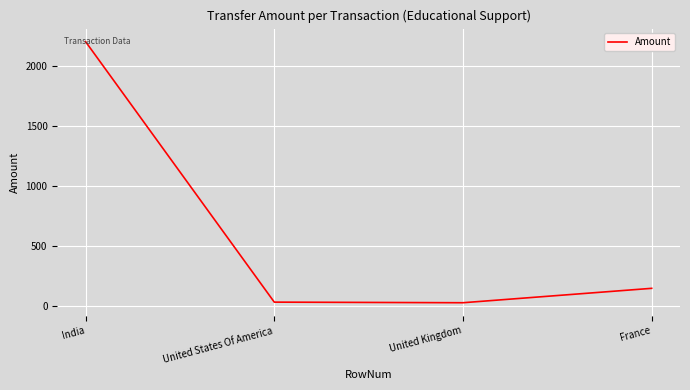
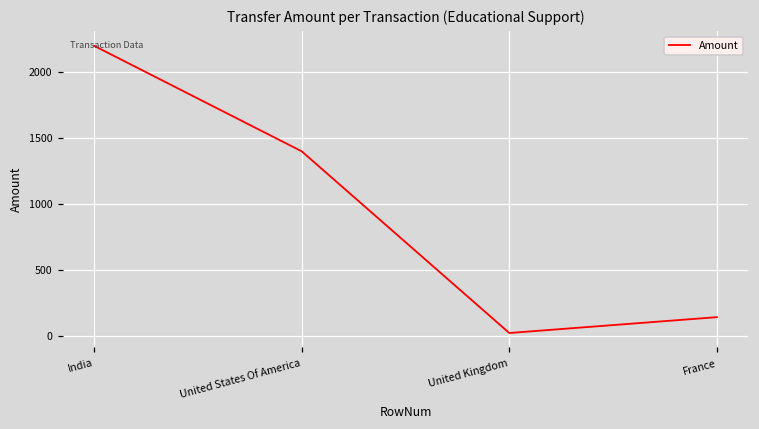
  {
    "India": 2200,
-   "United States Of America": 30,
+   "United States Of America": 1400,
    "United Kingdom": 30,
    "France": 150
  }
